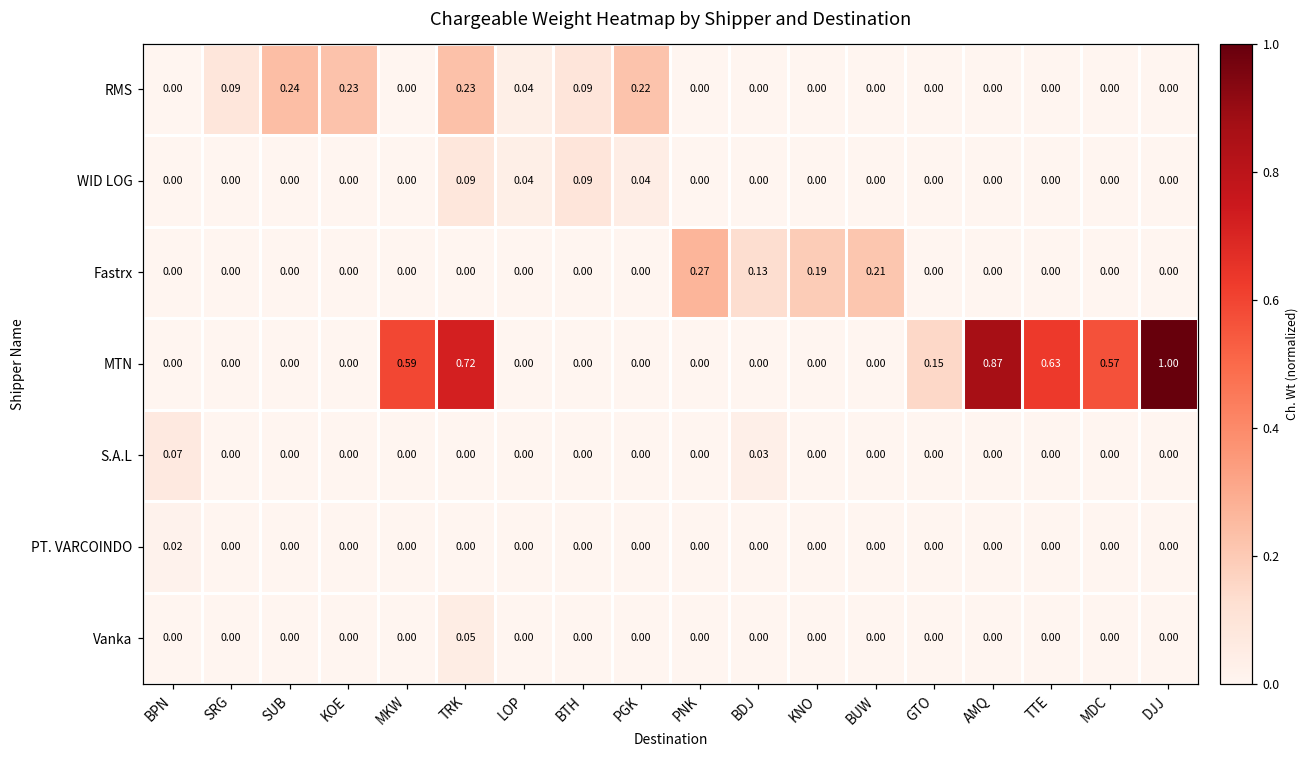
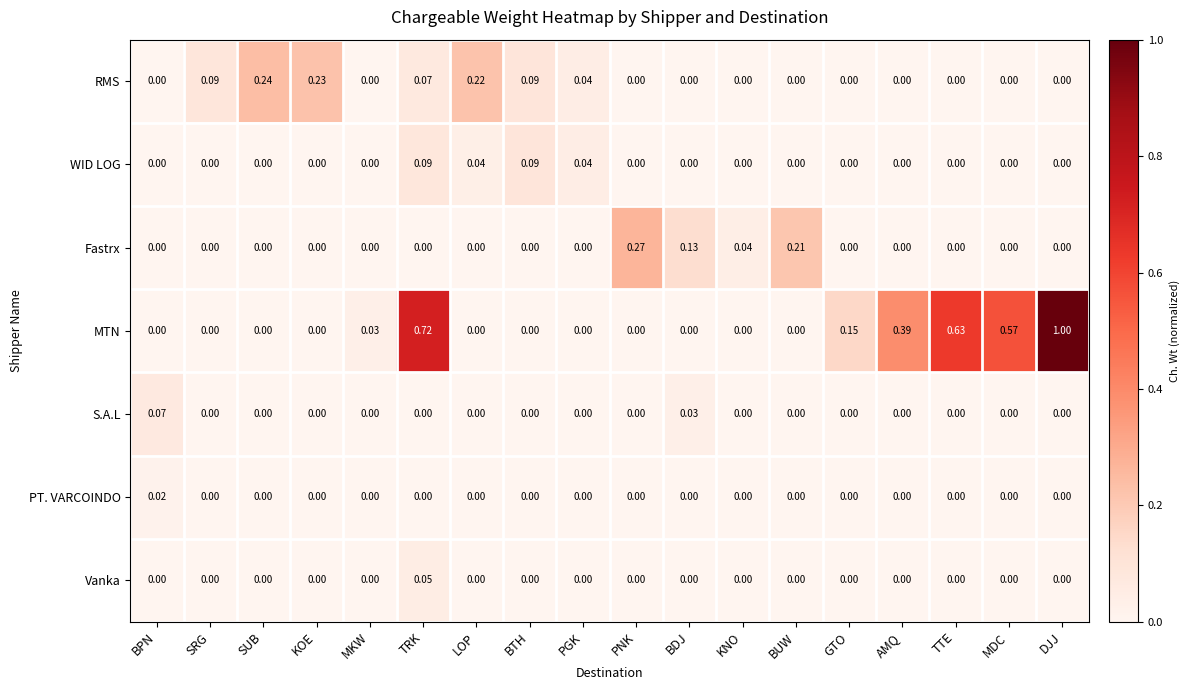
  {
    "RMS": {
      "BPN": 0.00,
      "SRG": 0.09,
      "SUB": 0.24,
      "KOE": 0.23,
      "MKW": 0.00,
-     "TRK": 0.23,
-     "LOP": 0.04,
+     "TRK": 0.07,
+     "LOP": 0.22,
      "BTH": 0.09,
-     "PGK": 0.22,
+     "PGK": 0.04,
      "PNK": 0.00,
      "BDJ": 0.00,
      "KNO": 0.00,
      "BUW": 0.00,
      "GTO": 0.00,
      "AMQ": 0.00,
      "TTE": 0.00,
      "MDC": 0.00,
      "DJJ": 0.00
    },
    "WID LOG": {
      "BPN": 0.00,
      "SRG": 0.00,
      "SUB": 0.00,
      "KOE": 0.00,
      "MKW": 0.00,
      "TRK": 0.09,
      "LOP": 0.04,
      "BTH": 0.09,
      "PGK": 0.04,
      "PNK": 0.00,
      "BDJ": 0.00,
      "KNO": 0.00,
      "BUW": 0.00,
      "GTO": 0.00,
      "AMQ": 0.00,
      "TTE": 0.00,
      "MDC": 0.00,
      "DJJ": 0.00
    },
    "Fastrx": {
      "BPN": 0.00,
      "SRG": 0.00,
      "SUB": 0.00,
      "KOE": 0.00,
      "MKW": 0.00,
      "TRK": 0.00,
      "LOP": 0.00,
      "BTH": 0.00,
      "PGK": 0.00,
      "PNK": 0.27,
      "BDJ": 0.13,
-     "KNO": 0.19,
+     "KNO": 0.04,
      "BUW": 0.21,
      "GTO": 0.00,
      "AMQ": 0.00,
      "TTE": 0.00,
      "MDC": 0.00,
      "DJJ": 0.00
    },
    "MTN": {
      "BPN": 0.00,
      "SRG": 0.00,
      "SUB": 0.00,
      "KOE": 0.00,
-     "MKW": 0.59,
+     "MKW": 0.03,
      "TRK": 0.72,
      "LOP": 0.00,
      "BTH": 0.00,
      "PGK": 0.00,
      "PNK": 0.00,
      "BDJ": 0.00,
      "KNO": 0.00,
      "BUW": 0.00,
      "GTO": 0.15,
-     "AMQ": 0.87,
+     "AMQ": 0.39,
      "TTE": 0.63,
      "MDC": 0.57,
      "DJJ": 1.00
    },
    "S.A.L": {
      "BPN": 0.07,
      "SRG": 0.00,
      "SUB": 0.00,
      "KOE": 0.00,
      "MKW": 0.00,
      "TRK": 0.00,
      "LOP": 0.00,
      "BTH": 0.00,
      "PGK": 0.00,
      "PNK": 0.00,
      "BDJ": 0.03,
      "KNO": 0.00,
      "BUW": 0.00,
      "GTO": 0.00,
      "AMQ": 0.00,
      "TTE": 0.00,
      "MDC": 0.00,
      "DJJ": 0.00
    },
    "PT. VARCOINDO": {
      "BPN": 0.02,
      "SRG": 0.00,
      "SUB": 0.00,
      "KOE": 0.00,
      "MKW": 0.00,
      "TRK": 0.00,
      "LOP": 0.00,
      "BTH": 0.00,
      "PGK": 0.00,
      "PNK": 0.00,
      "BDJ": 0.00,
      "KNO": 0.00,
      "BUW": 0.00,
      "GTO": 0.00,
      "AMQ": 0.00,
      "TTE": 0.00,
      "MDC": 0.00,
      "DJJ": 0.00
    },
    "Vanka": {
      "BPN": 0.00,
      "SRG": 0.00,
      "SUB": 0.00,
      "KOE": 0.00,
      "MKW": 0.00,
      "TRK": 0.05,
      "LOP": 0.00,
      "BTH": 0.00,
      "PGK": 0.00,
      "PNK": 0.00,
      "BDJ": 0.00,
      "KNO": 0.00,
      "BUW": 0.00,
      "GTO": 0.00,
      "AMQ": 0.00,
      "TTE": 0.00,
      "MDC": 0.00,
      "DJJ": 0.00
    }
  }
